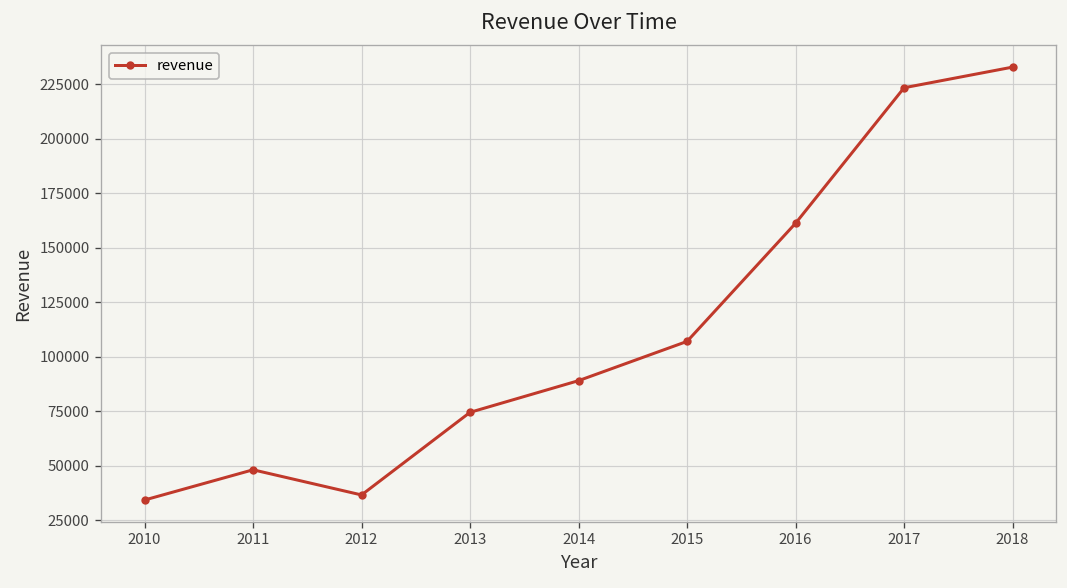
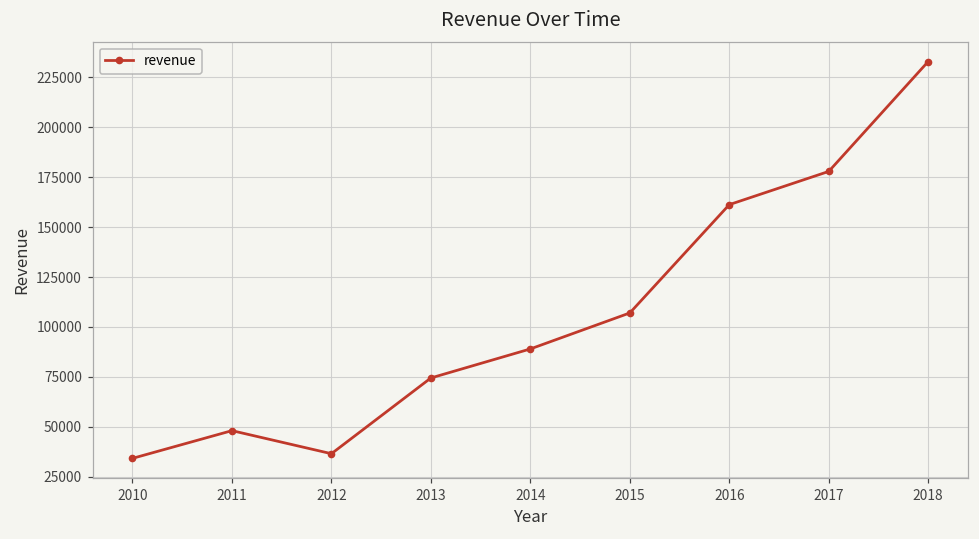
  {
    "2010": 34000,
    "2011": 48000,
    "2012": 37000,
    "2013": 74000,
    "2014": 89000,
    "2015": 107000,
    "2016": 161000,
-   "2017": 223000,
+   "2017": 178000,
    "2018": 233000
  }
